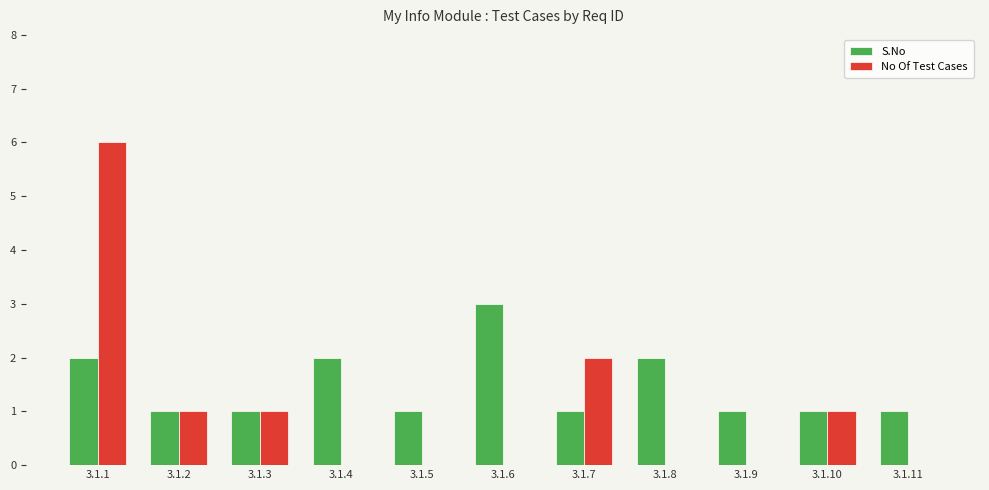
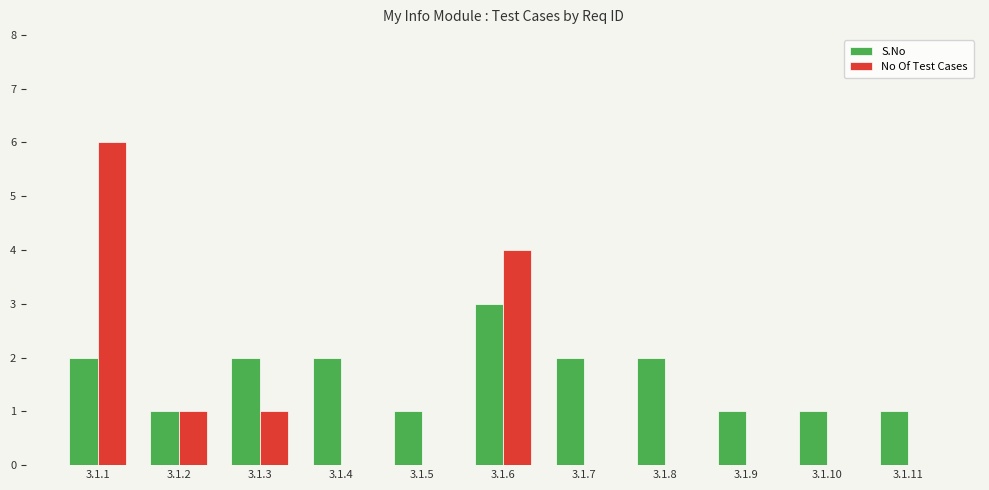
  {
    "S.No": {
      "3.1.1": 2,
      "3.1.2": 1,
-     "3.1.3": 1,
+     "3.1.3": 2,
      "3.1.4": 2,
      "3.1.5": 1,
      "3.1.6": 3,
-     "3.1.7": 1,
+     "3.1.7": 2,
      "3.1.8": 2,
      "3.1.9": 1,
      "3.1.10": 1,
      "3.1.11": 1
    },
    "No Of Test Cases": {
      "3.1.1": 6,
      "3.1.2": 1,
      "3.1.3": 1,
      "3.1.4": 0,
      "3.1.5": 0,
-     "3.1.6": 0,
-     "3.1.7": 2,
+     "3.1.6": 4,
+     "3.1.7": 0,
      "3.1.8": 0,
      "3.1.9": 0,
-     "3.1.10": 1,
+     "3.1.10": 0,
      "3.1.11": 0
    }
  }
